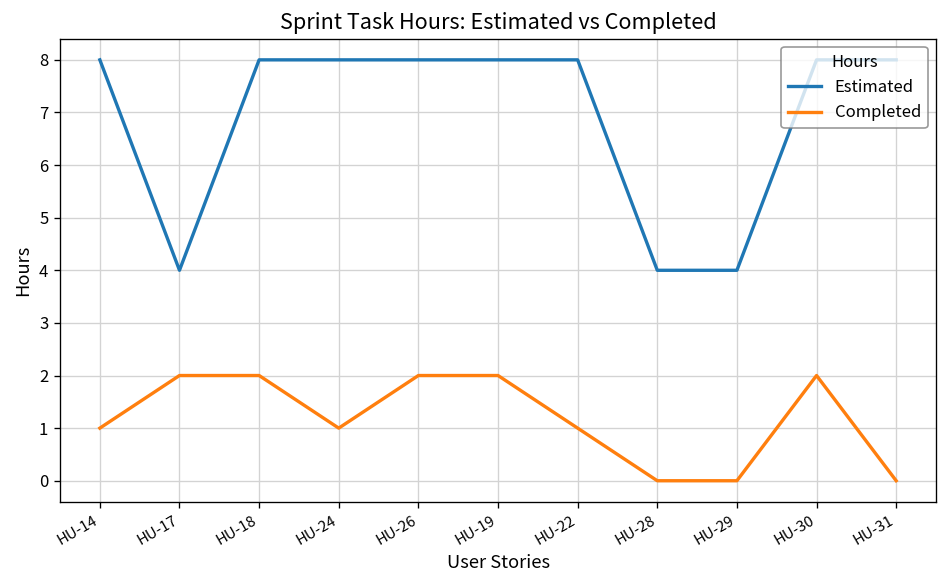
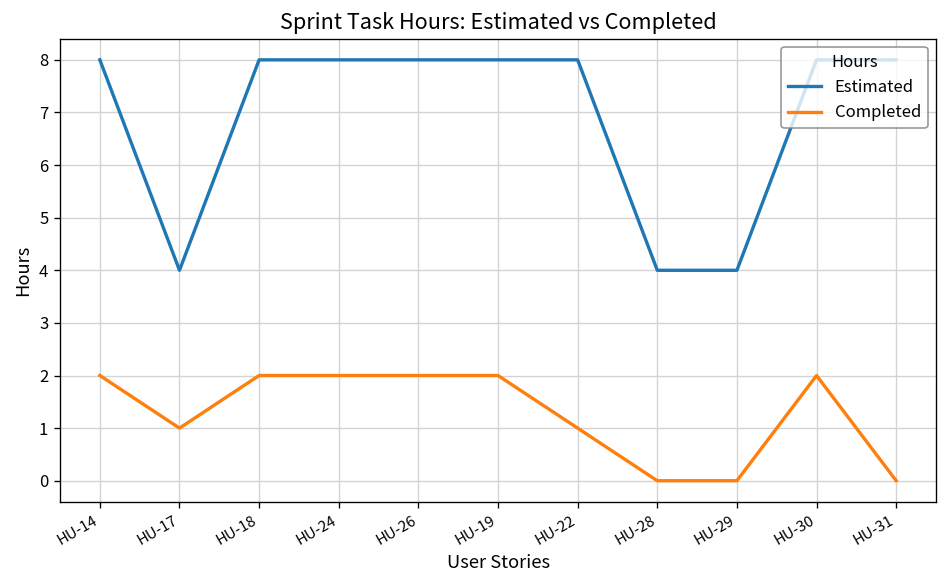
  {
    "Estimated": {
      "HU-14": 8,
      "HU-17": 4,
      "HU-18": 8,
      "HU-24": 8,
      "HU-26": 8,
      "HU-19": 8,
      "HU-22": 8,
      "HU-28": 4,
      "HU-29": 4
    },
    "Completed": {
-     "HU-14": 1,
-     "HU-17": 2,
+     "HU-14": 2,
+     "HU-17": 1,
      "HU-18": 2,
-     "HU-24": 1,
+     "HU-24": 2,
      "HU-26": 2,
      "HU-19": 2,
      "HU-22": 1,
      "HU-28": 0,
      "HU-29": 0,
      "HU-30": 2,
      "HU-31": 0
    }
  }
